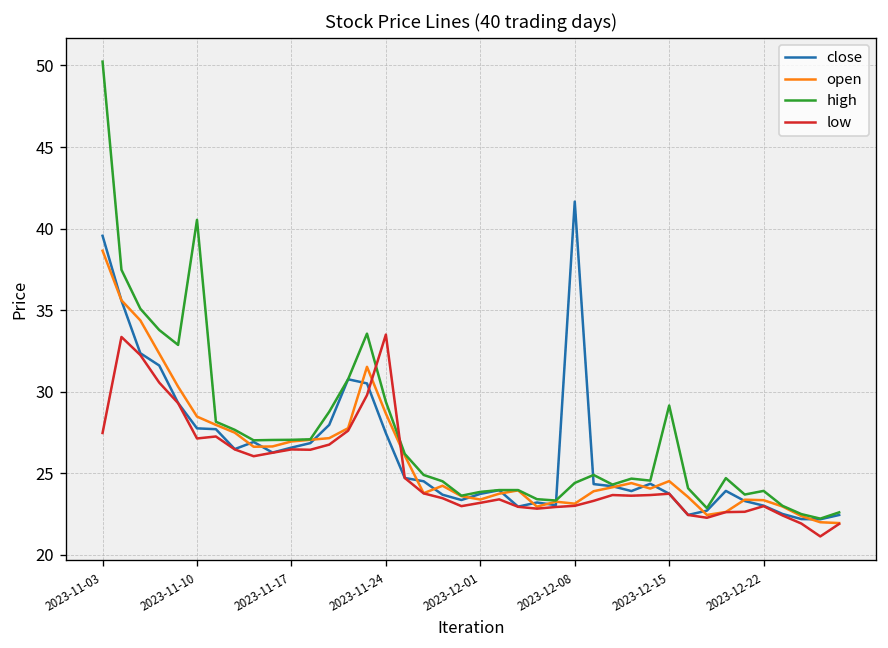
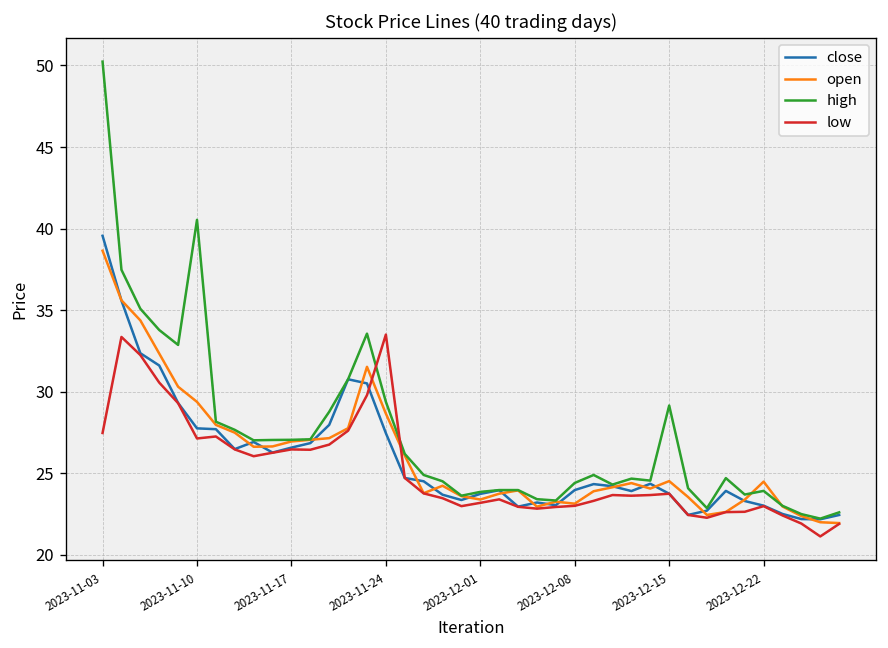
  {
    "close": {
      "2023-11-03": 39.6,
      "2023-11-10": 27.8,
      "2023-11-24": 27.5,
-     "2023-12-08": 41.7
+     "2023-12-08": 24.0
    },
    "open": {
      "2023-11-03": 38.6,
-     "2023-11-10": 28.5,
+     "2023-11-10": 29.4,
      "2023-11-24": 28.7,
      "2023-12-01": 23.4,
      "2023-12-15": 24.5,
-     "2023-12-22": 23.3
+     "2023-12-22": 24.5
    },
    "high": {
      "2023-11-03": 50.2,
      "2023-11-10": 40.5,
      "2023-11-24": 29.4,
      "2023-12-08": 24.4,
      "2023-12-15": 29.2,
      "2023-12-22": 23.9
    },
    "low": {
      "2023-11-03": 27.5,
      "2023-11-10": 27.1,
      "2023-11-24": 33.5,
      "2023-12-01": 23.2
    }
  }
